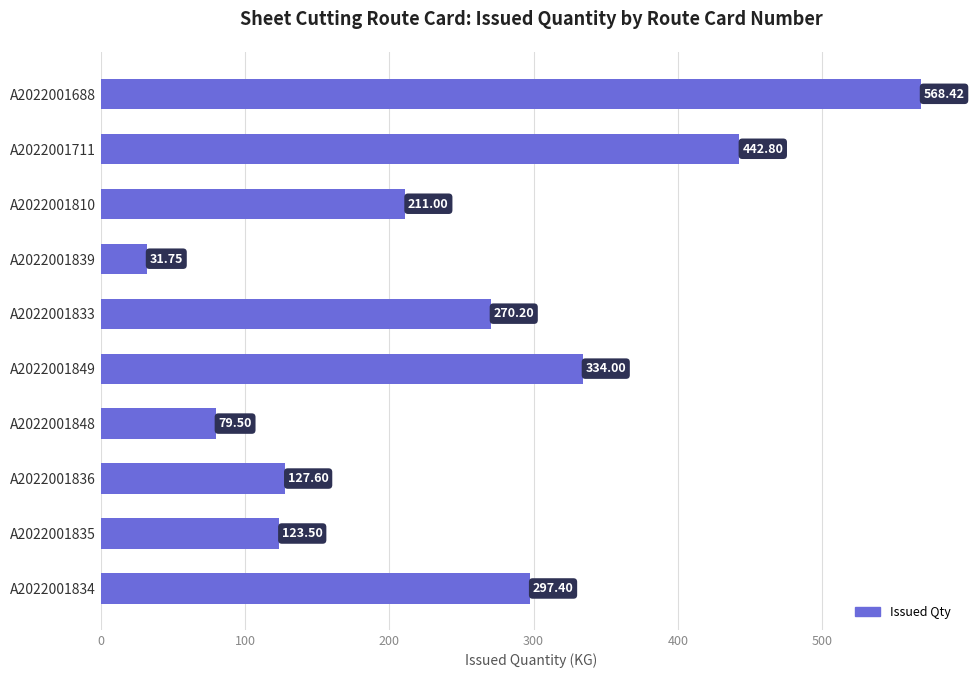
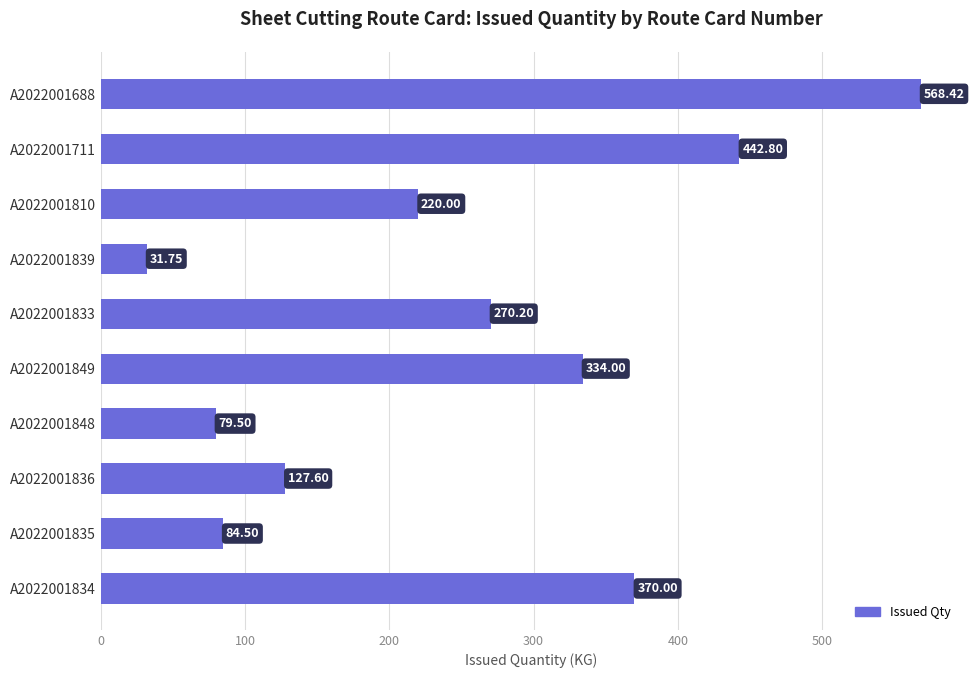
  {
-   "A2022001810": 211.00,
-   "A2022001835": 123.50,
-   "A2022001834": 297.40
+   "A2022001810": 220.00,
+   "A2022001835": 84.50,
+   "A2022001834": 370.00
  }
